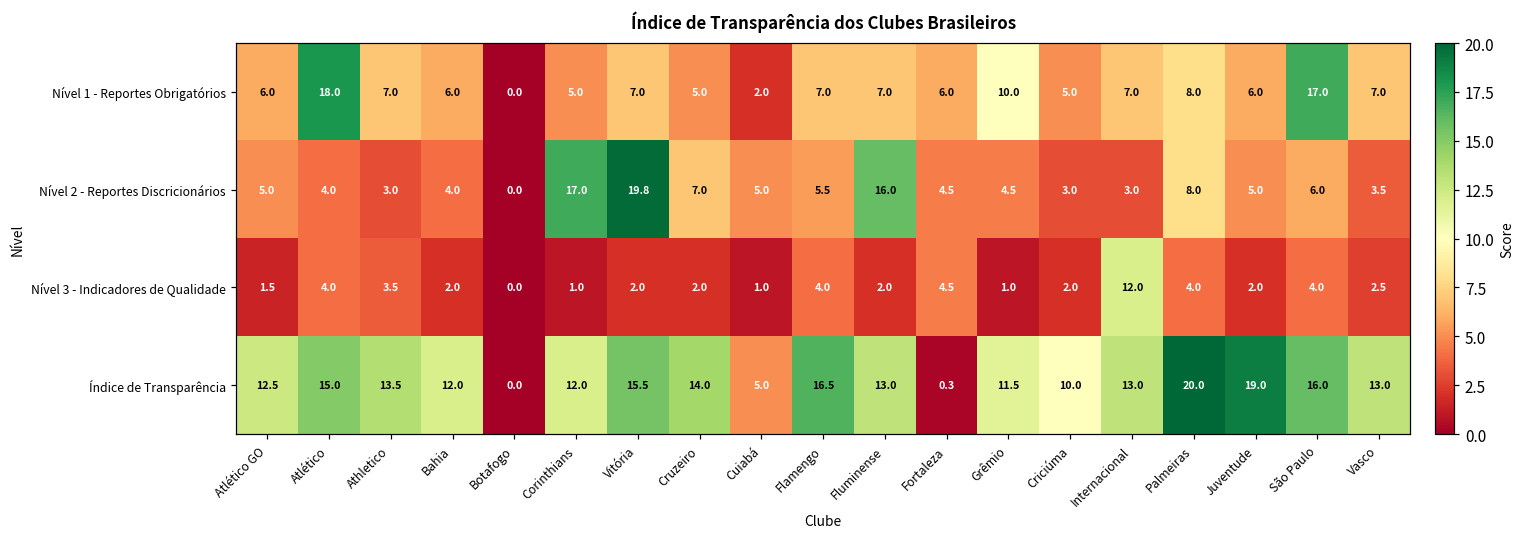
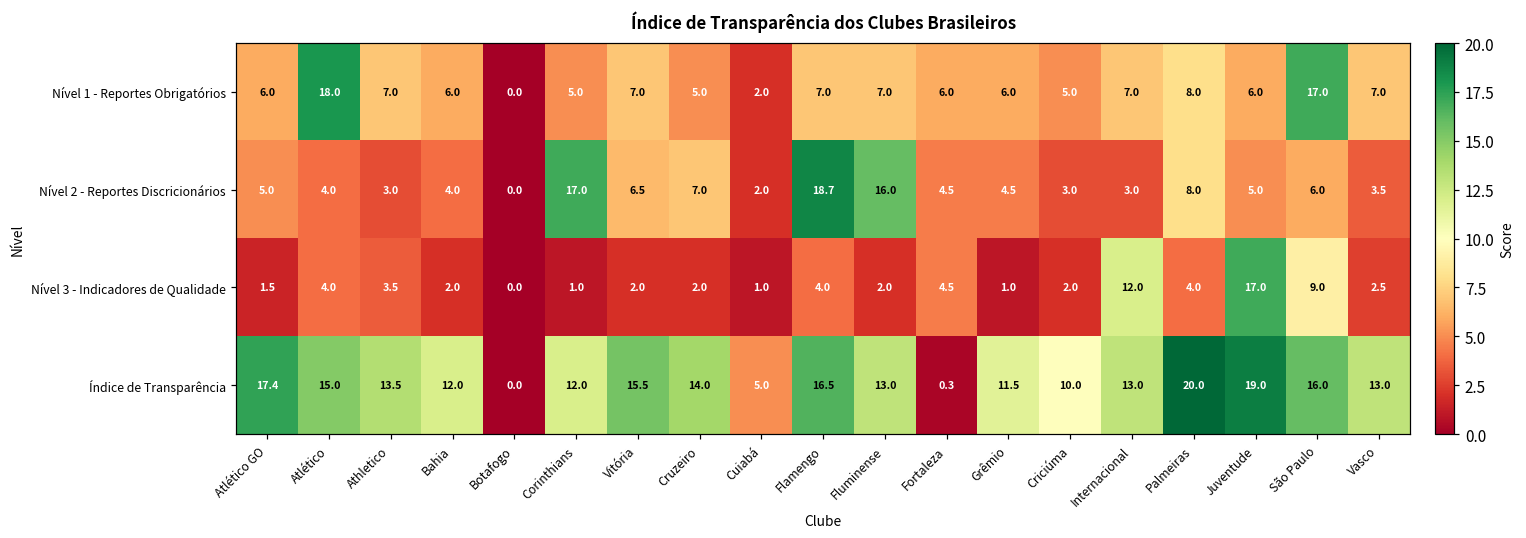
  {
    "Nível 1 - Reportes Obrigatórios": {
      "Atlético GO": 6.0,
      "Atlético": 18.0,
      "Athletico": 7.0,
      "Bahia": 6.0,
      "Botafogo": 0.0,
      "Corinthians": 5.0,
      "Vitória": 7.0,
      "Cruzeiro": 5.0,
      "Cuiabá": 2.0,
      "Flamengo": 7.0,
      "Fluminense": 7.0,
      "Fortaleza": 6.0,
-     "Grêmio": 10.0,
+     "Grêmio": 6.0,
      "Criciúma": 5.0,
      "Internacional": 7.0,
      "Palmeiras": 8.0,
      "Juventude": 6.0,
      "São Paulo": 17.0,
      "Vasco": 7.0
    },
    "Nível 2 - Reportes Discricionários": {
      "Atlético GO": 5.0,
      "Atlético": 4.0,
      "Athletico": 3.0,
      "Bahia": 4.0,
      "Botafogo": 0.0,
      "Corinthians": 17.0,
-     "Vitória": 19.8,
+     "Vitória": 6.5,
      "Cruzeiro": 7.0,
-     "Cuiabá": 5.0,
-     "Flamengo": 5.5,
+     "Cuiabá": 2.0,
+     "Flamengo": 18.7,
      "Fluminense": 16.0,
      "Fortaleza": 4.5,
      "Grêmio": 4.5,
      "Criciúma": 3.0,
      "Internacional": 3.0,
      "Palmeiras": 8.0,
      "Juventude": 5.0,
      "São Paulo": 6.0,
      "Vasco": 3.5
    },
    "Nível 3 - Indicadores de Qualidade": {
      "Atlético GO": 1.5,
      "Atlético": 4.0,
      "Athletico": 3.5,
      "Bahia": 2.0,
      "Botafogo": 0.0,
      "Corinthians": 1.0,
      "Vitória": 2.0,
      "Cruzeiro": 2.0,
      "Cuiabá": 1.0,
      "Flamengo": 4.0,
      "Fluminense": 2.0,
      "Fortaleza": 4.5,
      "Grêmio": 1.0,
      "Criciúma": 2.0,
      "Internacional": 12.0,
      "Palmeiras": 4.0,
-     "Juventude": 2.0,
-     "São Paulo": 4.0,
+     "Juventude": 17.0,
+     "São Paulo": 9.0,
      "Vasco": 2.5
    },
    "Índice de Transparência": {
-     "Atlético GO": 12.5,
+     "Atlético GO": 17.4,
      "Atlético": 15.0,
      "Athletico": 13.5,
      "Bahia": 12.0,
      "Botafogo": 0.0,
      "Corinthians": 12.0,
      "Vitória": 15.5,
      "Cruzeiro": 14.0,
      "Cuiabá": 5.0,
      "Flamengo": 16.5,
      "Fluminense": 13.0,
      "Fortaleza": 0.3,
      "Grêmio": 11.5,
      "Criciúma": 10.0,
      "Internacional": 13.0,
      "Palmeiras": 20.0,
      "Juventude": 19.0,
      "São Paulo": 16.0,
      "Vasco": 13.0
    }
  }
